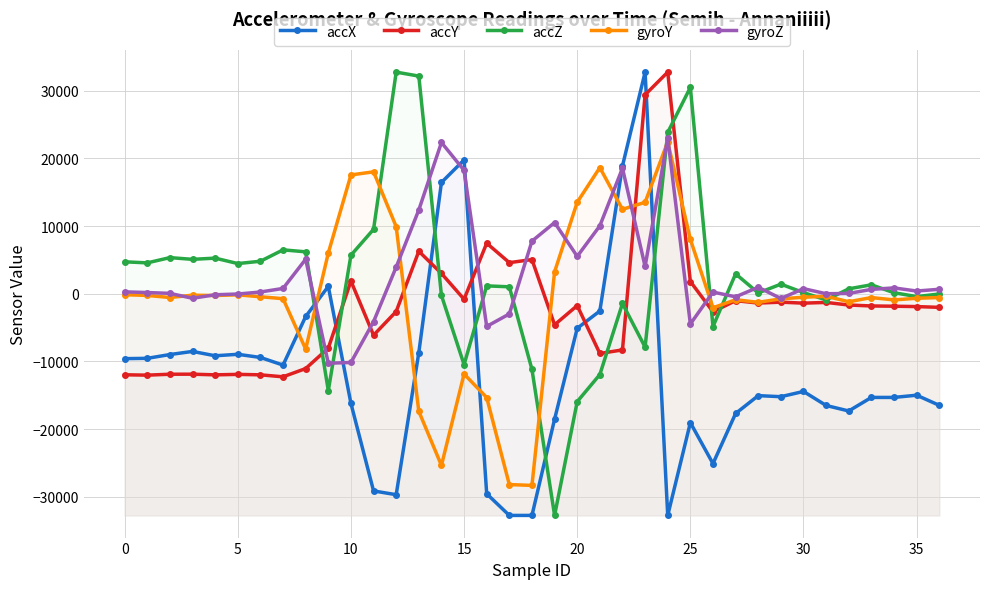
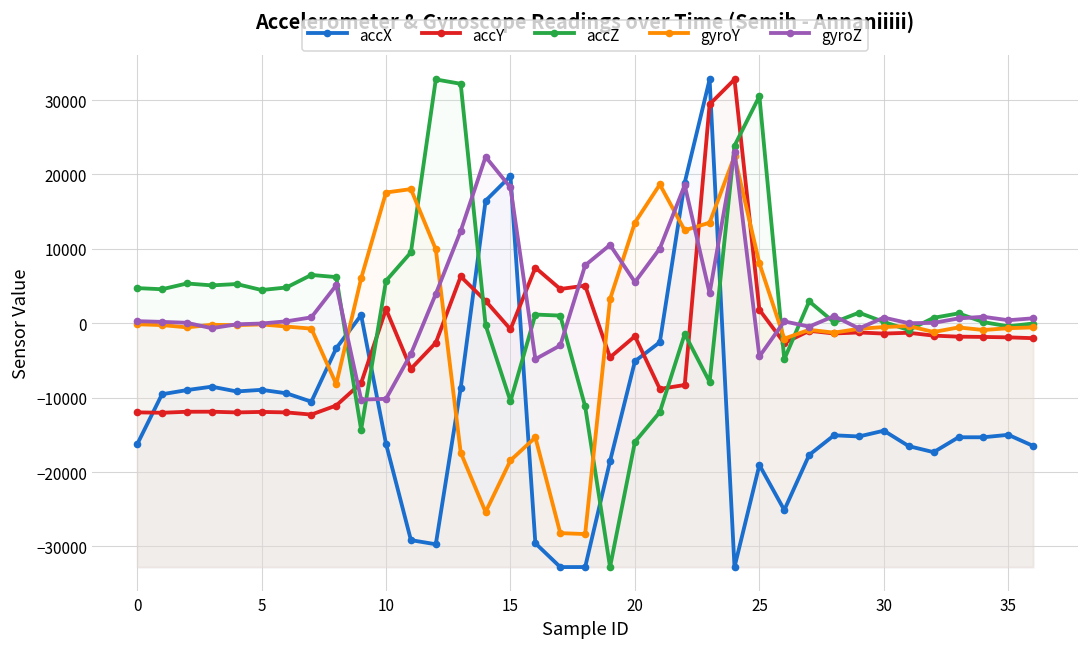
  {
    "accX": {
-     "0": -10000,
+     "0": -16000,
      "5": -9000,
      "10": -16000,
      "15": 20000,
      "20": -5000,
      "25": -19000,
      "30": -14000,
      "35": -15000
    },
    "accY": {
      "0": -12000,
      "5": -12000,
      "10": 2000,
      "15": -1000,
      "20": -2000,
      "25": 2000,
      "30": -1000,
      "35": -2000
    },
    "accZ": {
      "0": 5000,
      "5": 4000,
      "10": 6000,
      "15": -10000,
      "20": -16000,
      "25": 31000,
      "30": 0
    },
    "gyroY": {
      "0": 0,
      "10": 18000,
-     "15": -12000,
+     "15": -18000,
      "20": 14000,
      "25": 8000,
      "30": -1000
    },
    "gyroZ": {
      "0": 0,
      "10": -10000,
      "15": 18000,
      "20": 6000,
      "25": -4000,
      "30": 1000,
      "35": 0
    }
  }
